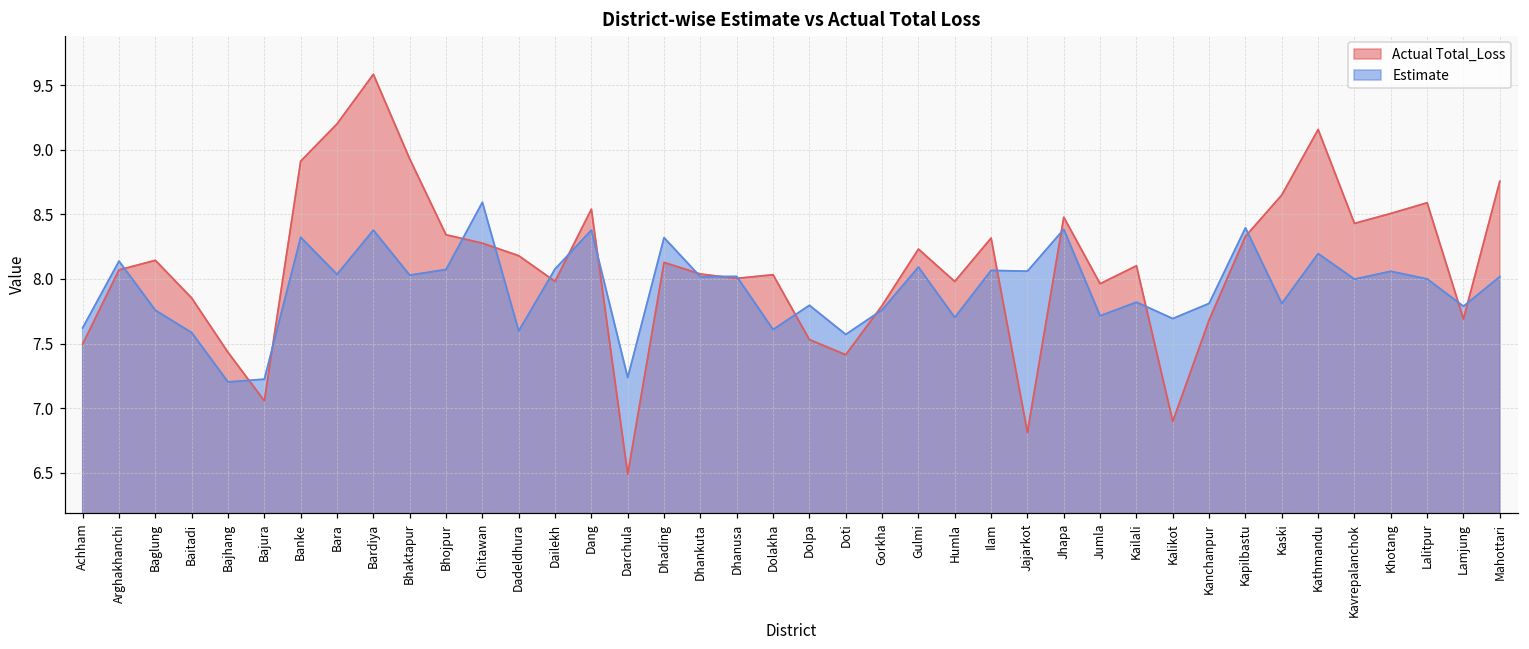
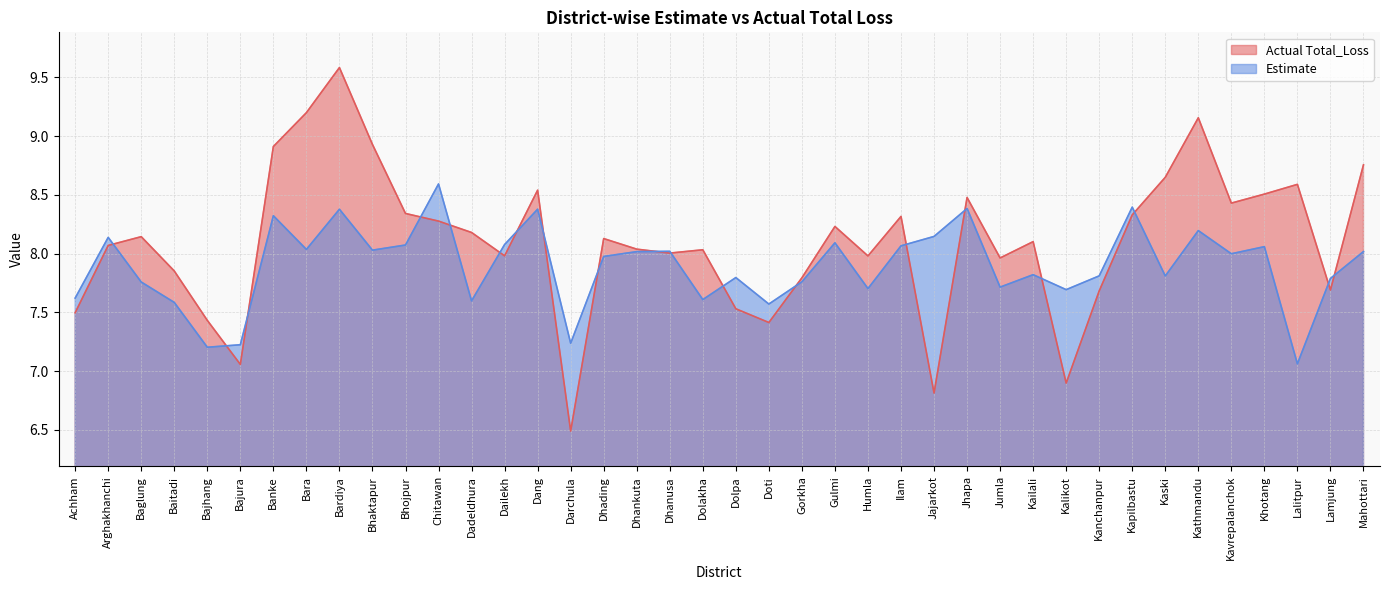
  {
    "Actual Total_Loss": {
      "Achham": 7.50,
      "Arghakhanchi": 8.07,
      "Baglung": 8.14,
      "Baitadi": 7.85,
      "Bajhang": 7.43,
      "Bajura": 7.06,
      "Banke": 8.91,
      "Bara": 9.20,
      "Bardiya": 9.58,
      "Bhaktapur": 8.93,
      "Bhojpur": 8.34,
      "Chitawan": 8.28,
      "Dadeldhura": 8.18,
      "Dailekh": 7.98,
      "Dang": 8.54,
      "Darchula": 6.49,
      "Dhading": 8.13,
      "Dolakha": 8.03,
      "Dolpa": 7.53,
      "Doti": 7.41,
      "Gorkha": 7.79,
      "Gulmi": 8.23,
      "Humla": 7.98,
      "Ilam": 8.32,
      "Jajarkot": 6.81,
      "Jhapa": 8.48,
      "Jumla": 7.96,
      "Kailali": 8.10,
      "Kalikot": 6.90,
      "Kanchanpur": 7.68,
      "Kapilbastu": 8.33,
      "Kaski": 8.65,
      "Kathmandu": 9.16,
      "Kavrepalanchok": 8.43,
      "Khotang": 8.51,
      "Lalitpur": 8.59,
      "Lamjung": 7.69,
      "Mahottari": 8.76
    },
    "Estimate": {
      "Achham": 7.62,
      "Arghakhanchi": 8.14,
      "Baglung": 7.76,
      "Baitadi": 7.58,
      "Bajhang": 7.20,
      "Bajura": 7.22,
      "Banke": 8.32,
      "Bara": 8.04,
      "Bardiya": 8.38,
      "Bhaktapur": 8.03,
      "Bhojpur": 8.07,
      "Chitawan": 8.59,
      "Dadeldhura": 7.60,
      "Dailekh": 8.08,
      "Dang": 8.38,
      "Darchula": 7.24,
-     "Dhading": 8.32,
+     "Dhading": 7.98,
      "Dolakha": 7.61,
      "Dolpa": 7.80,
      "Doti": 7.57,
      "Gorkha": 7.76,
      "Gulmi": 8.09,
      "Humla": 7.70,
      "Ilam": 8.07,
-     "Jajarkot": 8.06,
+     "Jajarkot": 8.15,
      "Jhapa": 8.38,
      "Jumla": 7.71,
      "Kailali": 7.82,
      "Kalikot": 7.69,
      "Kanchanpur": 7.81,
      "Kapilbastu": 8.40,
      "Kaski": 7.81,
      "Kathmandu": 8.20,
      "Kavrepalanchok": 8.00,
      "Khotang": 8.06,
-     "Lalitpur": 8.00,
+     "Lalitpur": 7.06,
      "Lamjung": 7.79,
      "Mahottari": 8.02
    }
  }
